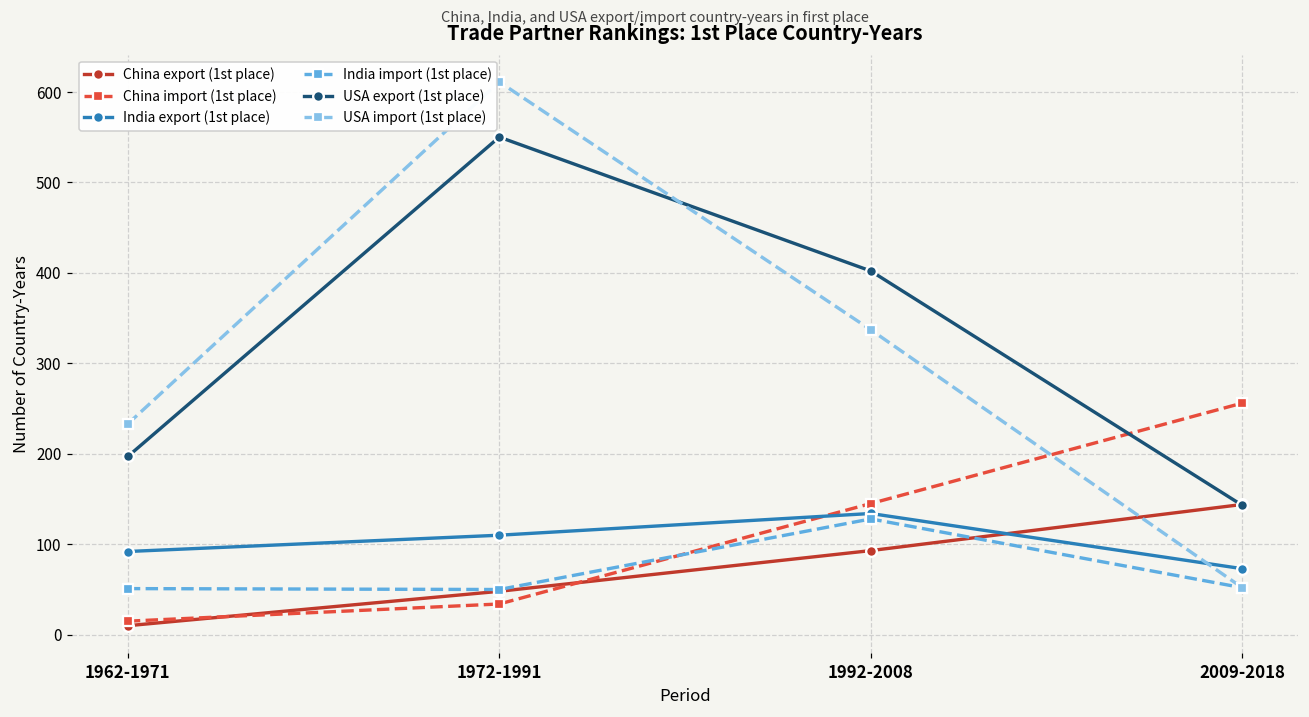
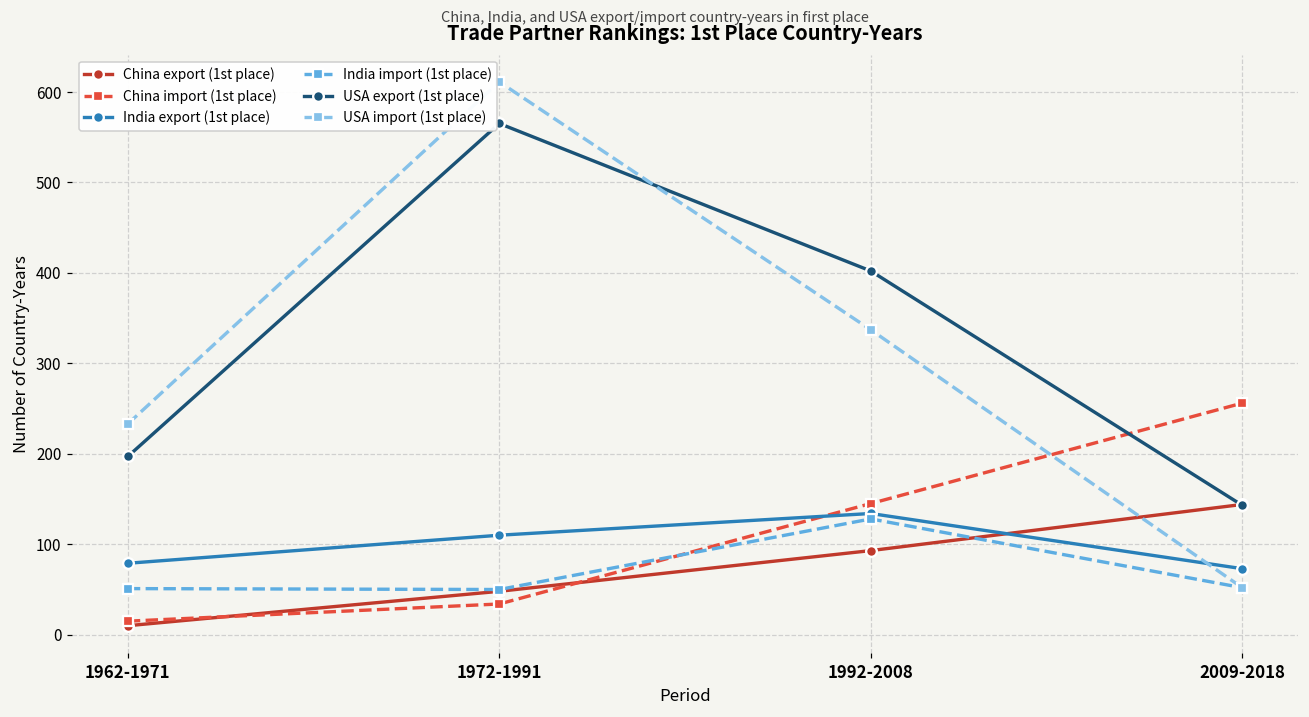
  {
    "India export (1st place)": {
-     "1962-1971": 90,
+     "1962-1971": 80,
      "1972-1991": 110,
      "1992-2008": 130,
      "2009-2018": 70
    },
    "USA export (1st place)": {
      "1962-1971": 200,
-     "1972-1991": 550,
+     "1972-1991": 570,
      "1992-2008": 400
    }
  }
